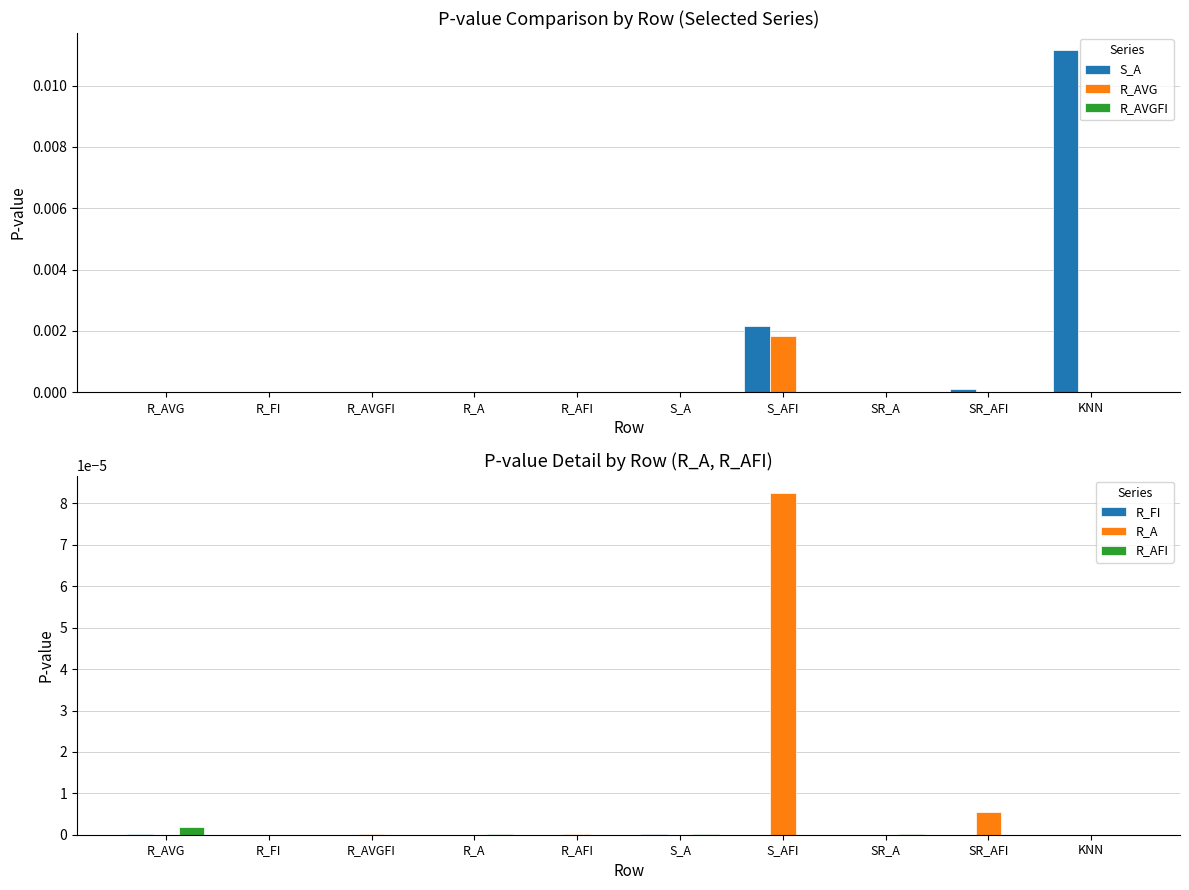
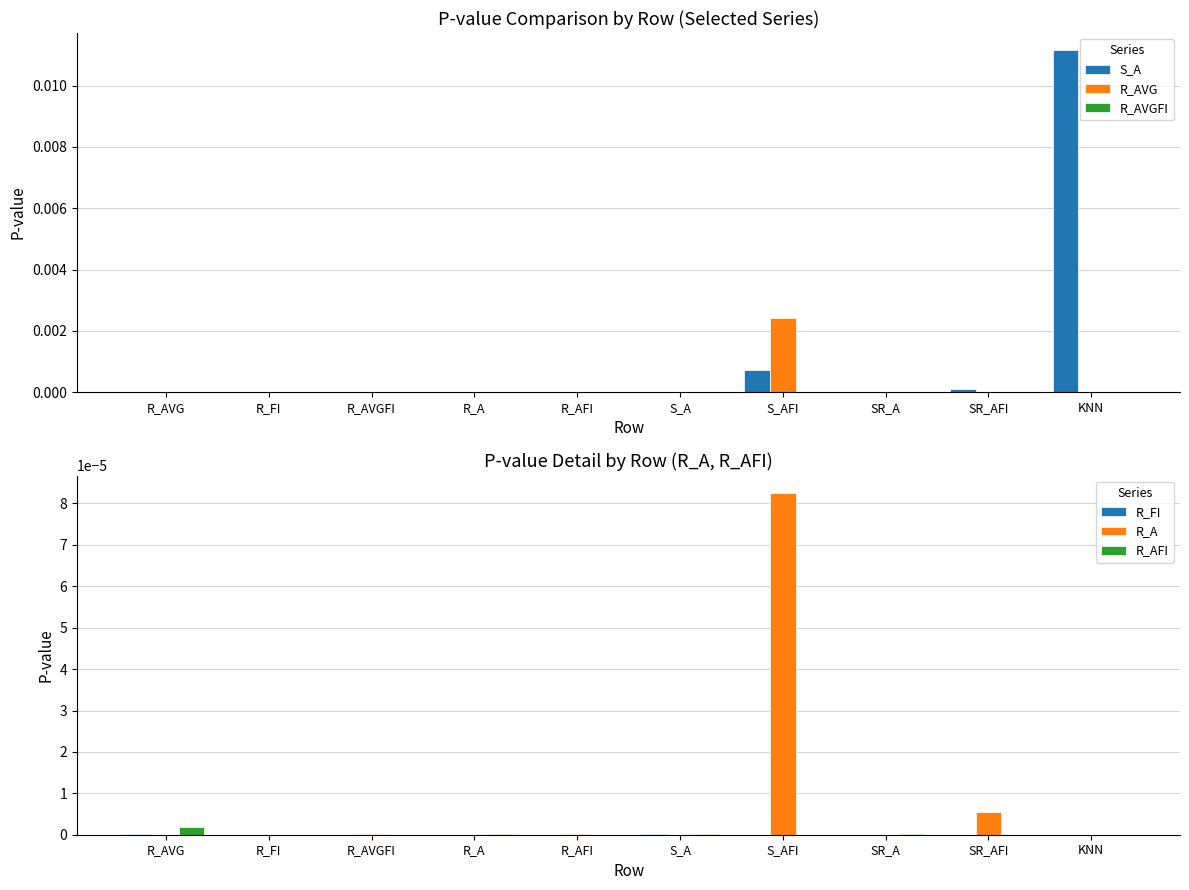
  {
    "P-value Comparison by Row (Selected Series)": {
      "S_A": {
        "R_AVG": 0.0000,
        "R_A": 0.0000,
        "S_A": 0.0000,
-       "S_AFI": 0.0022,
+       "S_AFI": 0.0007,
        "SR_A": 0.0000,
        "SR_AFI": 0.0001,
        "KNN": 0.0112
      },
      "R_AVG": {
        "R_AVG": 0.0000,
        "R_A": 0.0000,
        "S_A": 0.0000,
-       "S_AFI": 0.0018,
+       "S_AFI": 0.0024,
        "SR_A": 0.0000,
        "KNN": 0.0000
      },
      "R_AVGFI": {
        "R_FI": 0.0000,
        "R_AVGFI": 0.0000,
        "R_AFI": 0.0000,
        "S_AFI": 0.0000,
        "SR_AFI": 0.0000
      }
    },
    "P-value Detail by Row (R_A, R_AFI)": {
      "R_FI": {
        "R_FI": 0.000000,
        "R_AVGFI": 0.000000,
        "R_AFI": 0.000000,
        "S_AFI": 0.000000,
        "SR_AFI": 0.000000
      },
      "R_A": {
        "R_AVG": 0.000000,
        "R_A": 0.000000,
        "S_A": 0.000000,
        "S_AFI": 0.000083,
        "SR_A": 0.000000,
        "SR_AFI": 0.000005,
        "KNN": 0.000000
      },
      "R_AFI": {
        "R_AVG": 0.000002,
        "R_FI": 0.000000,
        "R_AVGFI": 0.000000,
        "R_AFI": 0.000000,
        "S_AFI": 0.000000,
        "SR_AFI": 0.000000
      }
    }
  }
